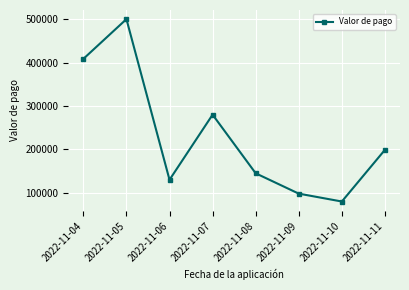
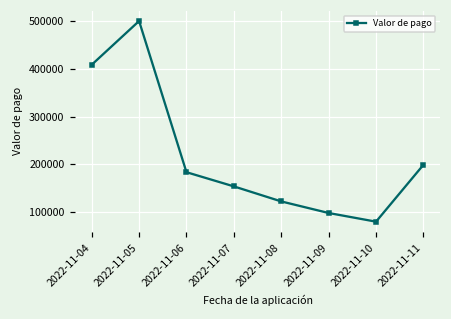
  {
    "2022-11-04": 410000,
    "2022-11-05": 500000,
-   "2022-11-06": 130000,
-   "2022-11-07": 280000,
-   "2022-11-08": 150000,
+   "2022-11-06": 180000,
+   "2022-11-07": 150000,
+   "2022-11-08": 120000,
    "2022-11-09": 100000,
    "2022-11-10": 80000,
    "2022-11-11": 200000
  }
